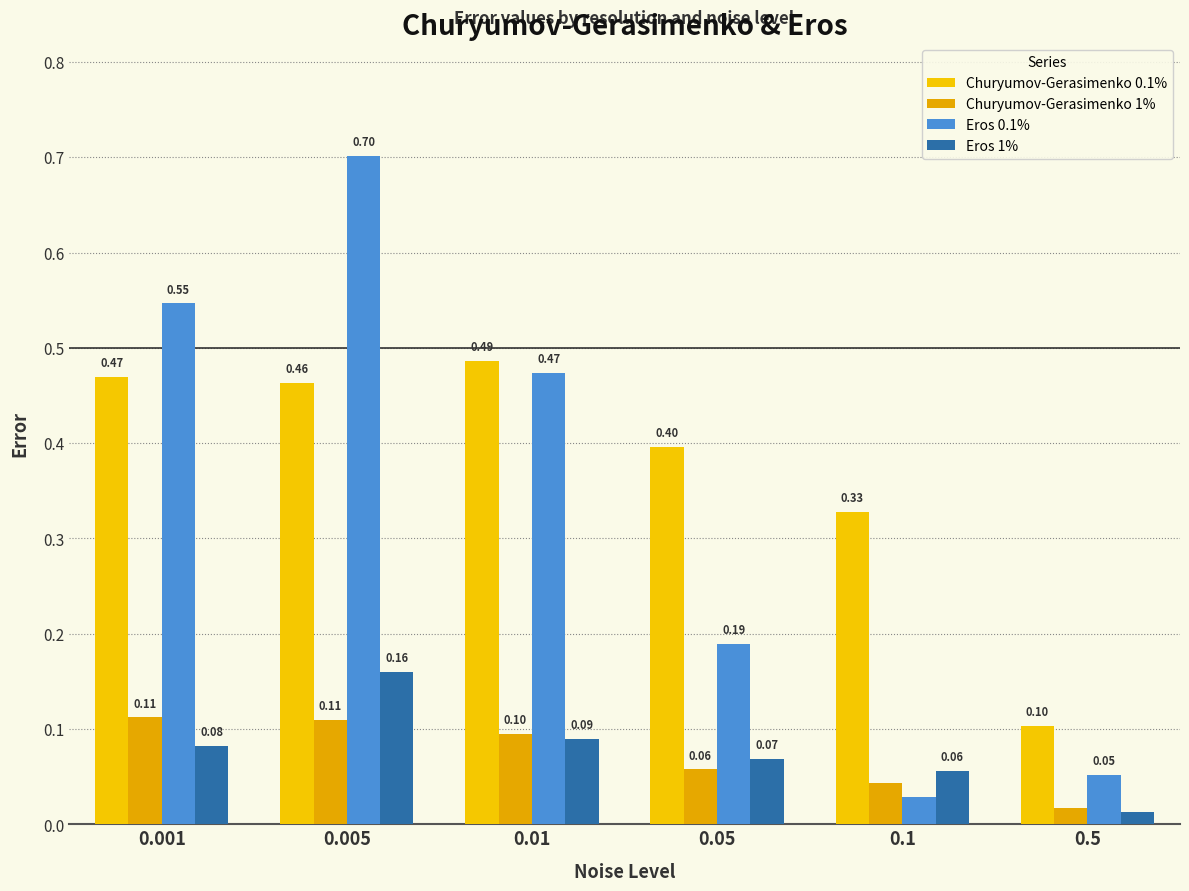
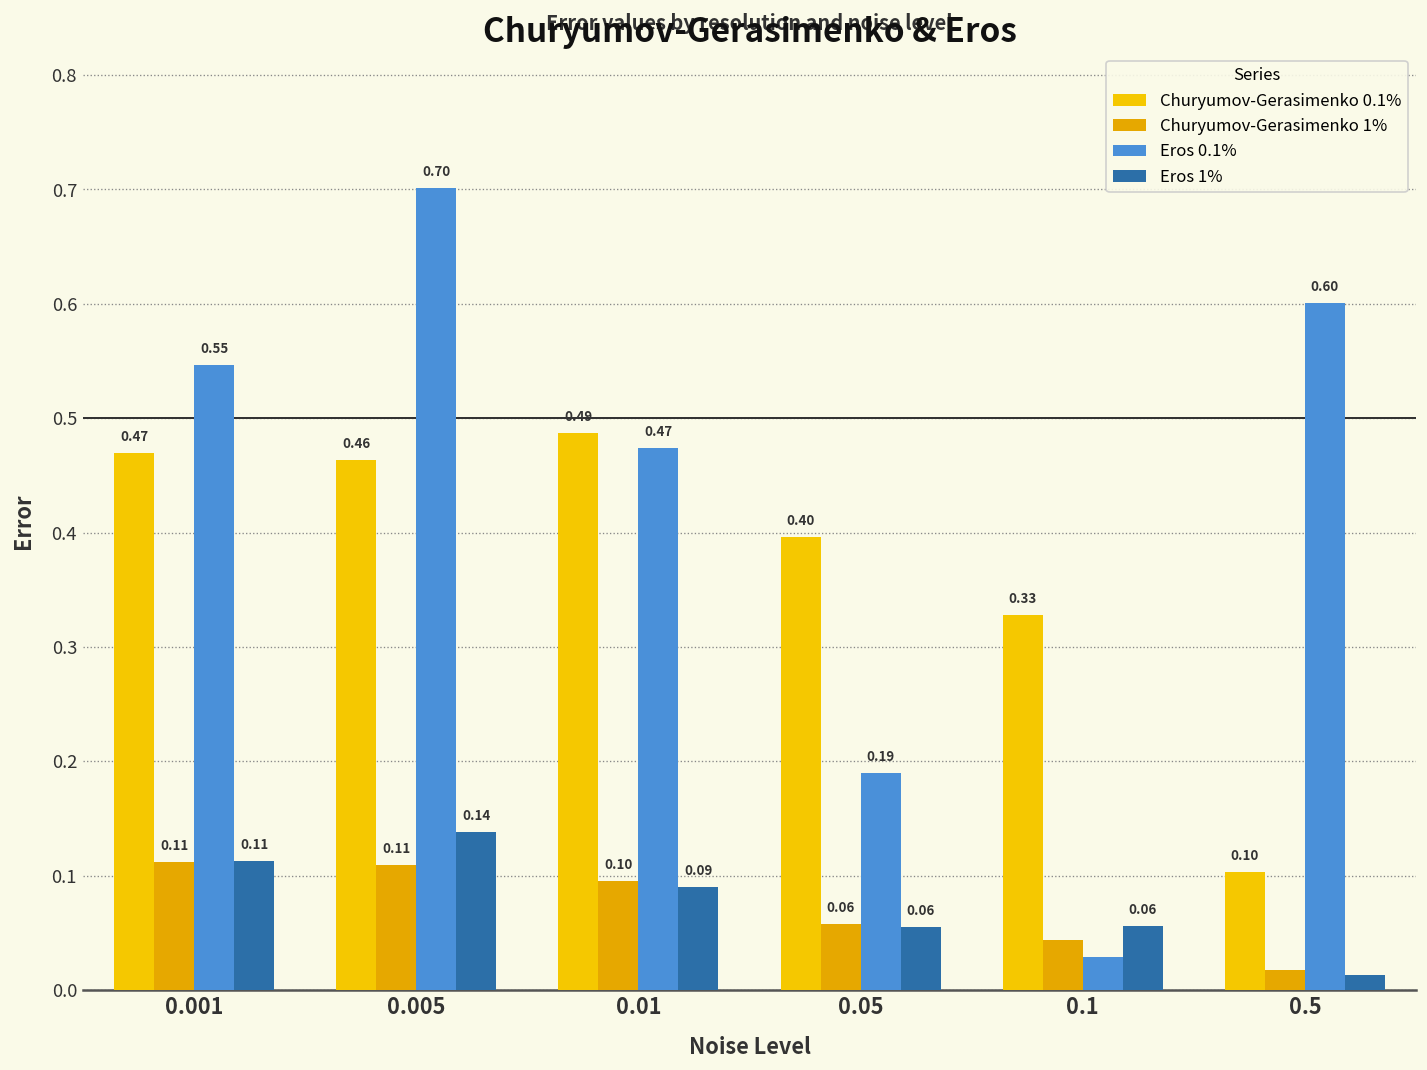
  {
    "Eros 0.1%": {
      "0.001": 0.55,
      "0.005": 0.70,
      "0.01": 0.47,
      "0.05": 0.19,
-     "0.5": 0.05
+     "0.5": 0.60
    },
    "Eros 1%": {
-     "0.001": 0.08,
-     "0.005": 0.16,
+     "0.001": 0.11,
+     "0.005": 0.14,
      "0.01": 0.09,
-     "0.05": 0.07,
+     "0.05": 0.06,
      "0.1": 0.06
    }
  }
